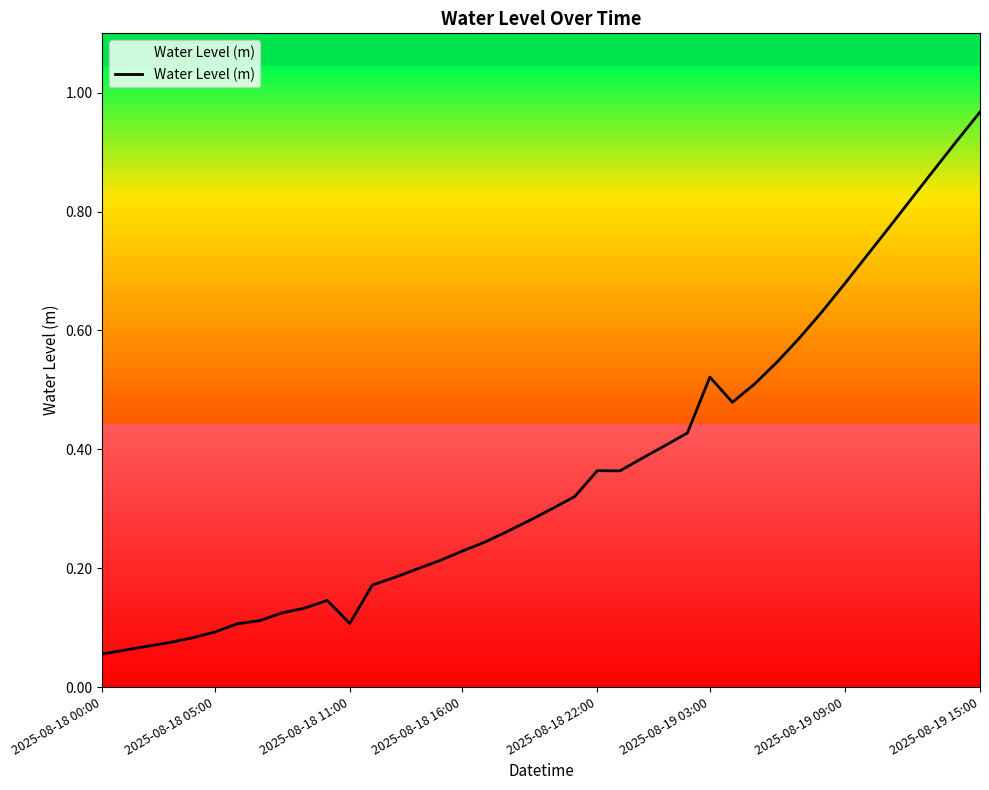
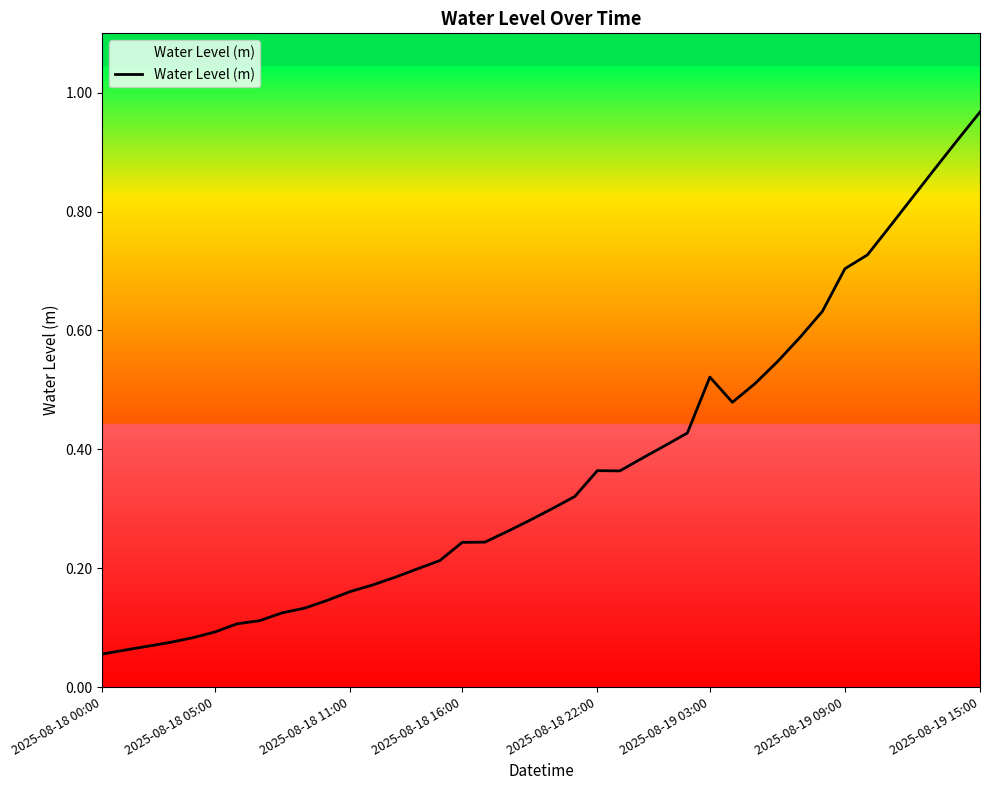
  {
    "2025-08-18 00:00": 0.06,
    "2025-08-18 05:00": 0.09,
-   "2025-08-18 11:00": 0.11,
-   "2025-08-18 16:00": 0.23,
+   "2025-08-18 11:00": 0.16,
+   "2025-08-18 16:00": 0.24,
    "2025-08-18 22:00": 0.36,
    "2025-08-19 03:00": 0.52,
-   "2025-08-19 09:00": 0.68,
+   "2025-08-19 09:00": 0.70,
    "2025-08-19 15:00": 0.97
  }
